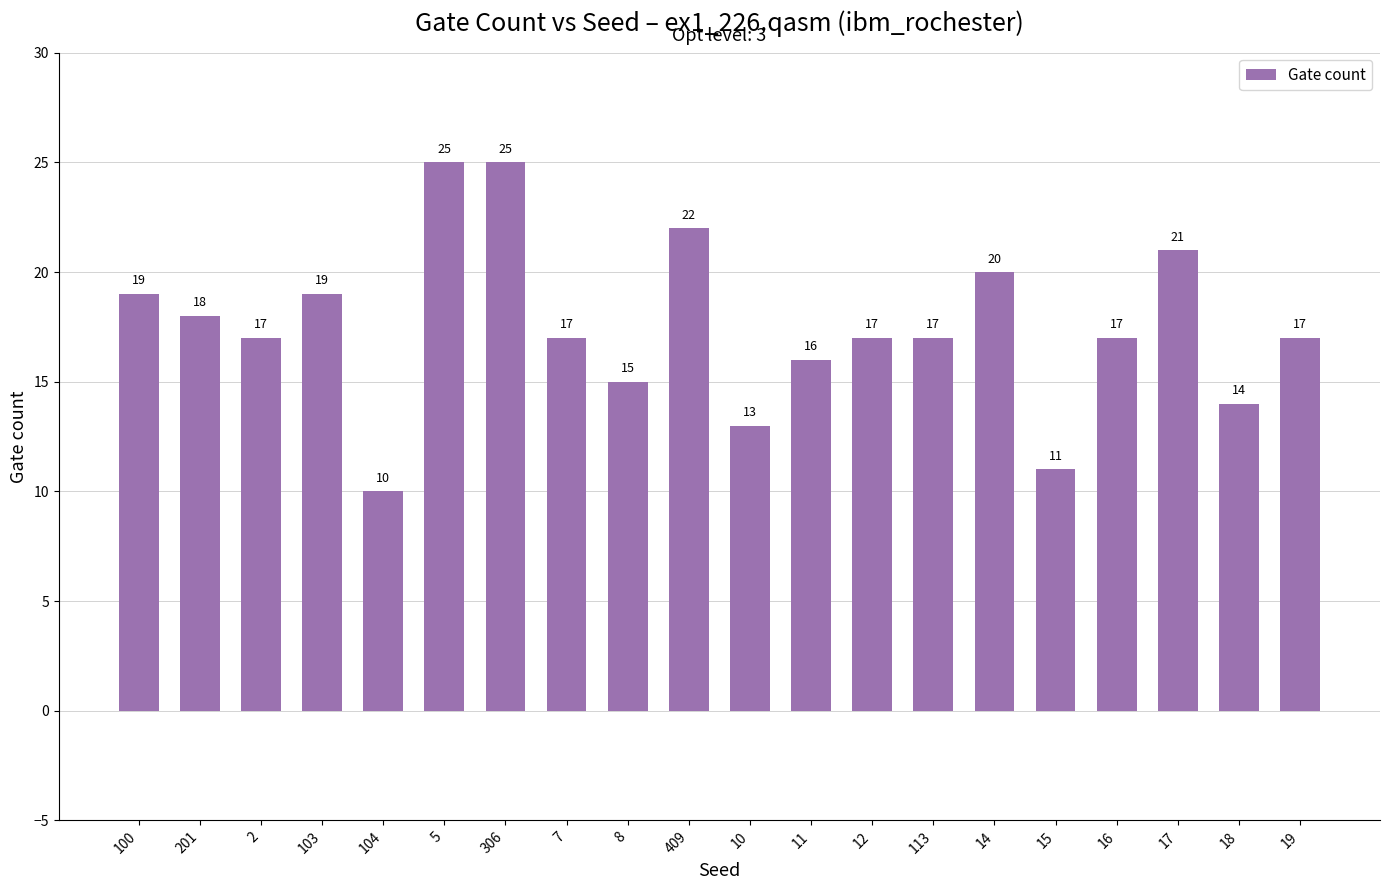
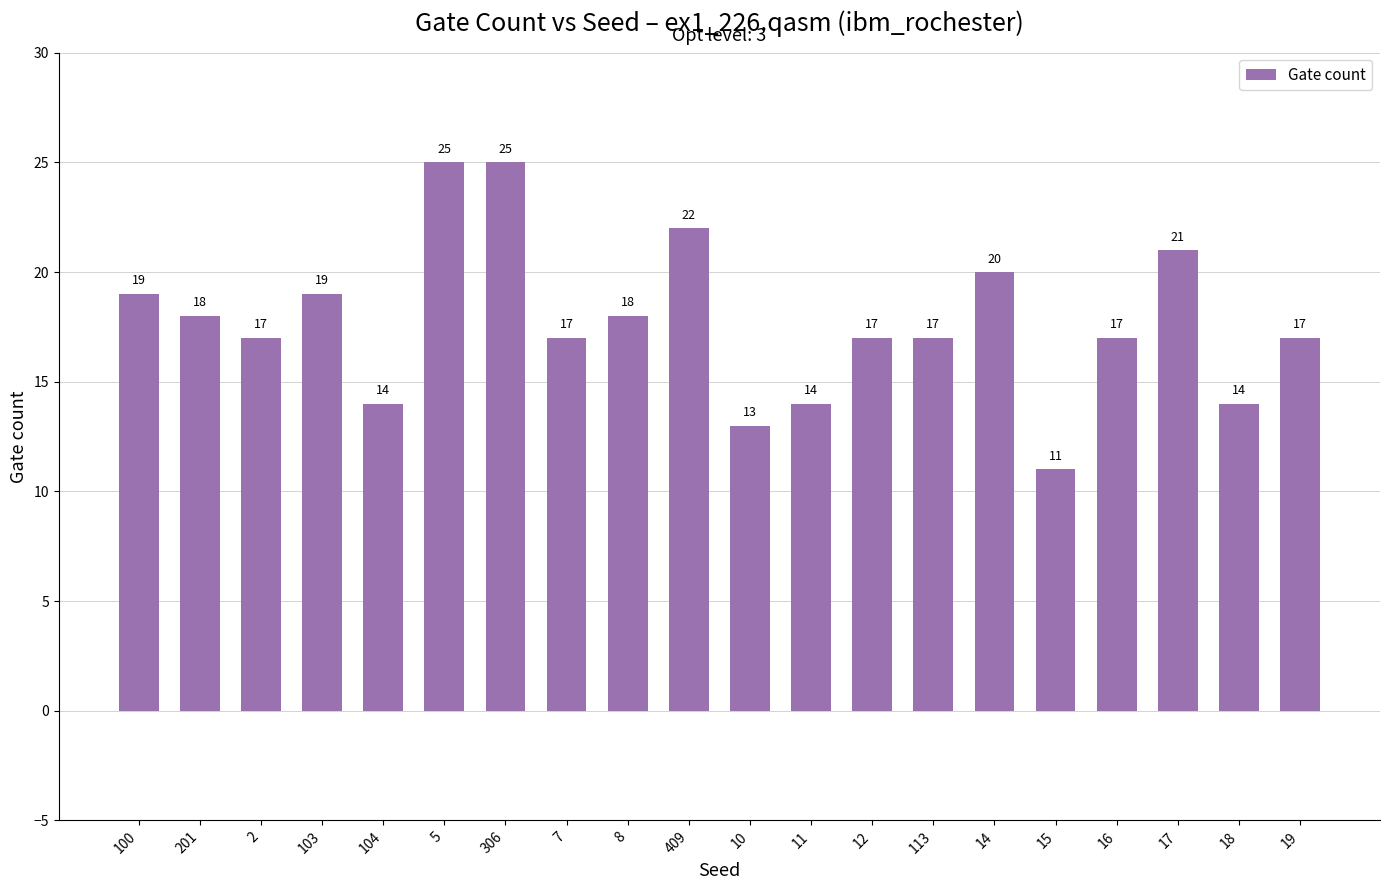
  {
    "100": 19,
    "201": 18,
    "2": 17,
    "103": 19,
-   "104": 10,
+   "104": 14,
    "5": 25,
    "306": 25,
    "7": 17,
-   "8": 15,
+   "8": 18,
    "409": 22,
    "10": 13,
-   "11": 16,
+   "11": 14,
    "12": 17,
    "113": 17,
    "14": 20,
    "15": 11,
    "16": 17,
    "17": 21,
    "18": 14,
    "19": 17
  }
